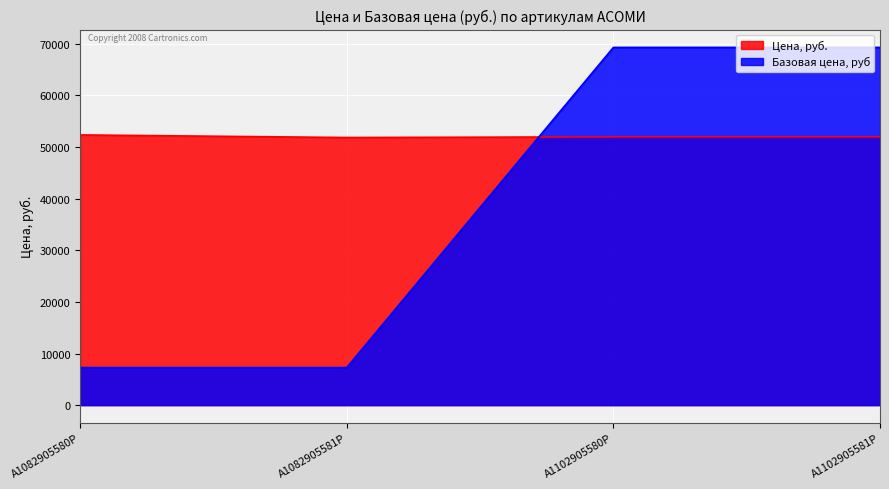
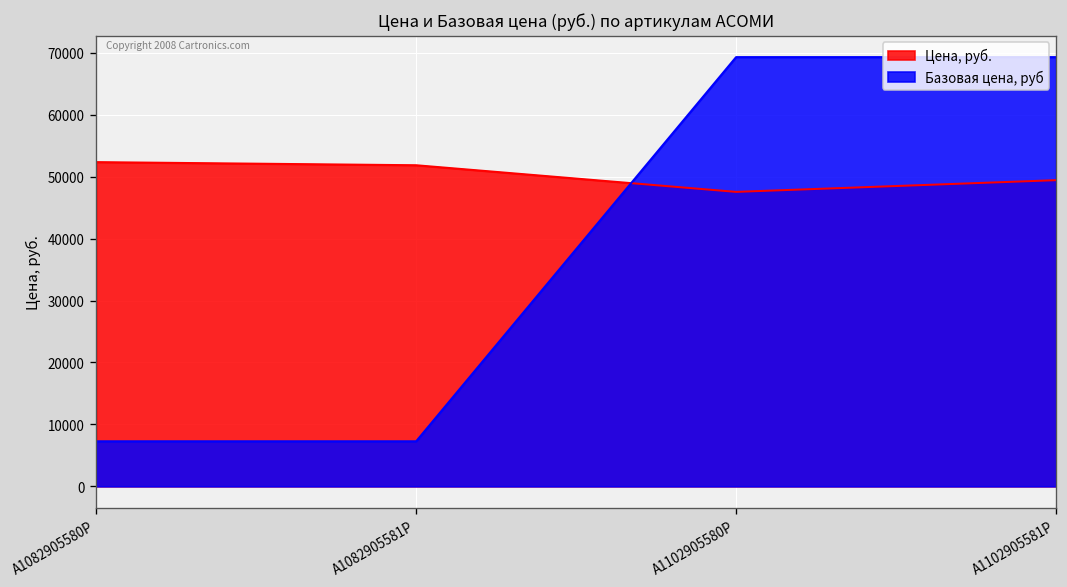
  {
    "Цена, руб.": {
      "А1082905580Р": 52000,
      "А1082905581Р": 52000,
-     "А1102905580Р": 52000,
-     "А1102905581Р": 52000
+     "А1102905580Р": 48000,
+     "А1102905581Р": 49000
    },
    "Базовая цена, руб": {
      "А1082905580Р": 7000,
      "А1082905581Р": 7000,
      "А1102905580Р": 69000,
      "А1102905581Р": 69000
    }
  }
